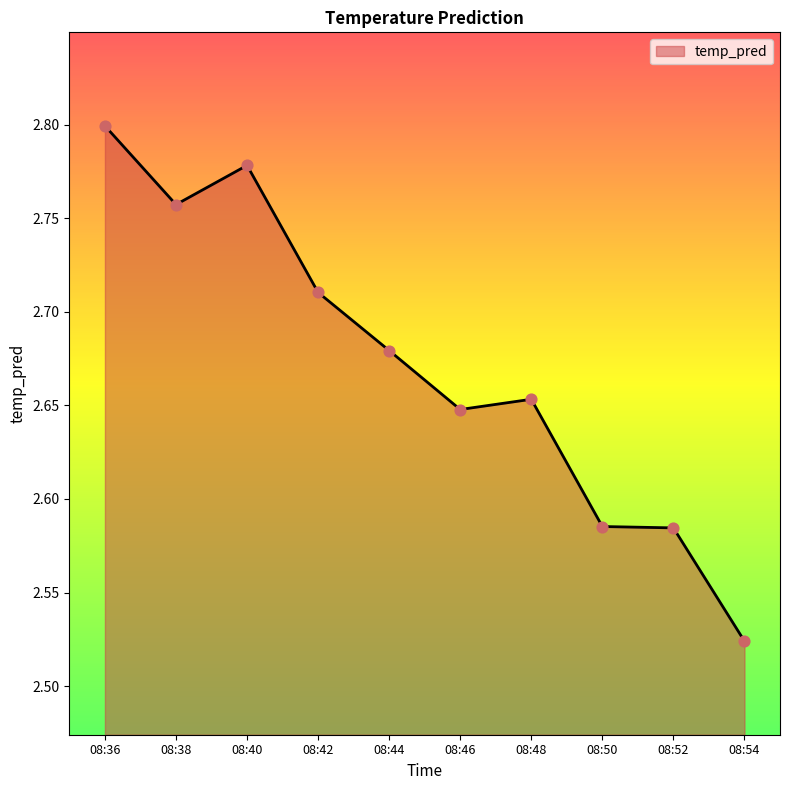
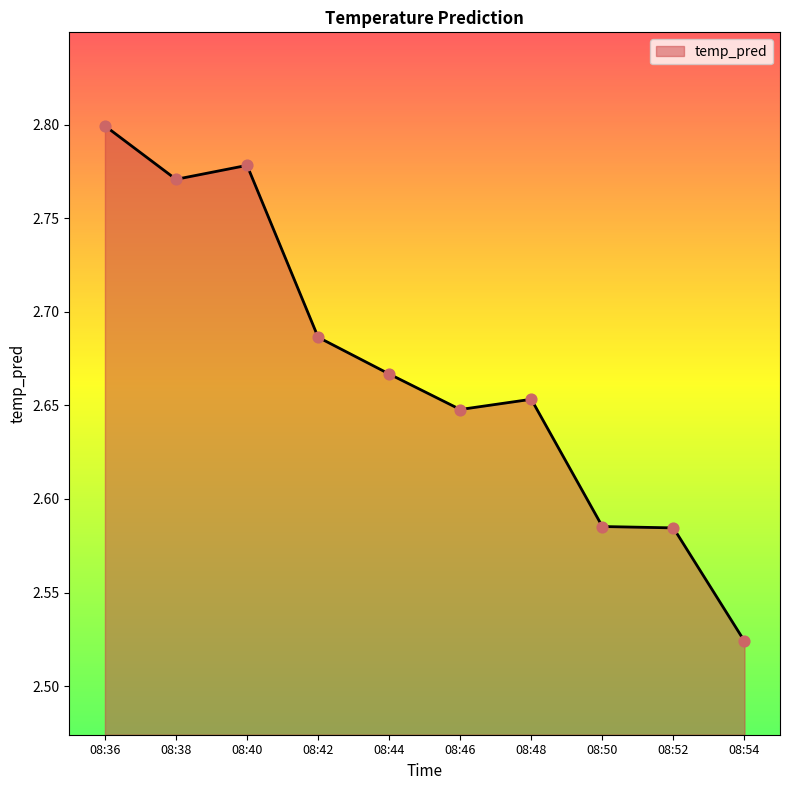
  {
    "08:36": 2.799,
-   "08:38": 2.757,
+   "08:38": 2.771,
    "08:40": 2.778,
-   "08:42": 2.710,
-   "08:44": 2.679,
+   "08:42": 2.686,
+   "08:44": 2.667,
    "08:46": 2.648,
    "08:48": 2.653,
    "08:50": 2.585,
    "08:52": 2.585,
    "08:54": 2.524
  }
